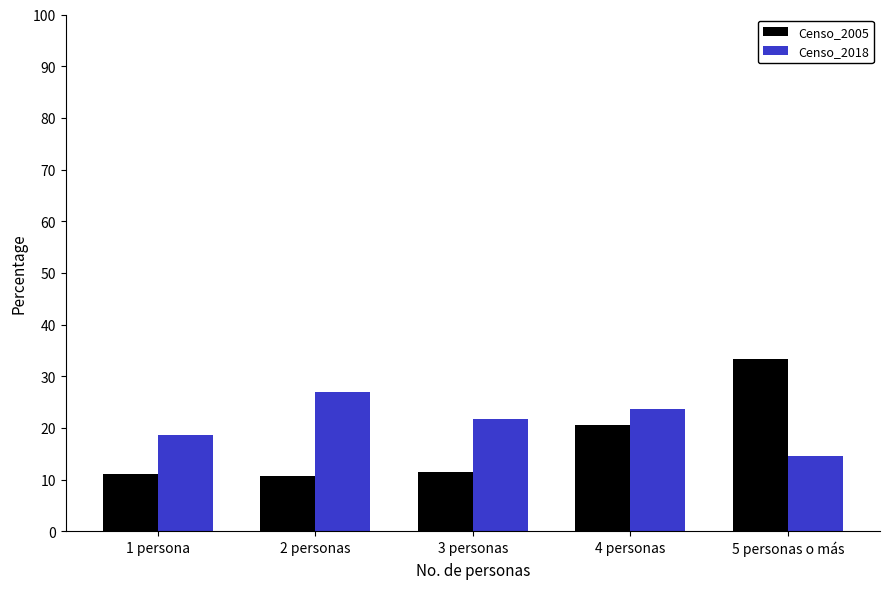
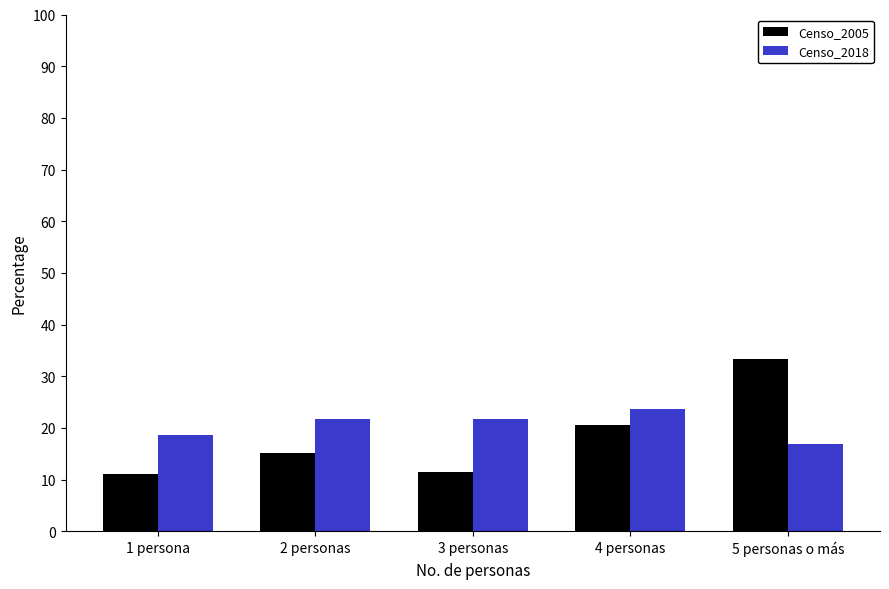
  {
    "Censo_2005": {
      "1 persona": 11,
-     "2 personas": 11,
+     "2 personas": 15,
      "3 personas": 12,
      "4 personas": 21,
      "5 personas o más": 33
    },
    "Censo_2018": {
      "1 persona": 19,
-     "2 personas": 27,
+     "2 personas": 22,
      "3 personas": 22,
      "4 personas": 24,
-     "5 personas o más": 15
+     "5 personas o más": 17
    }
  }
